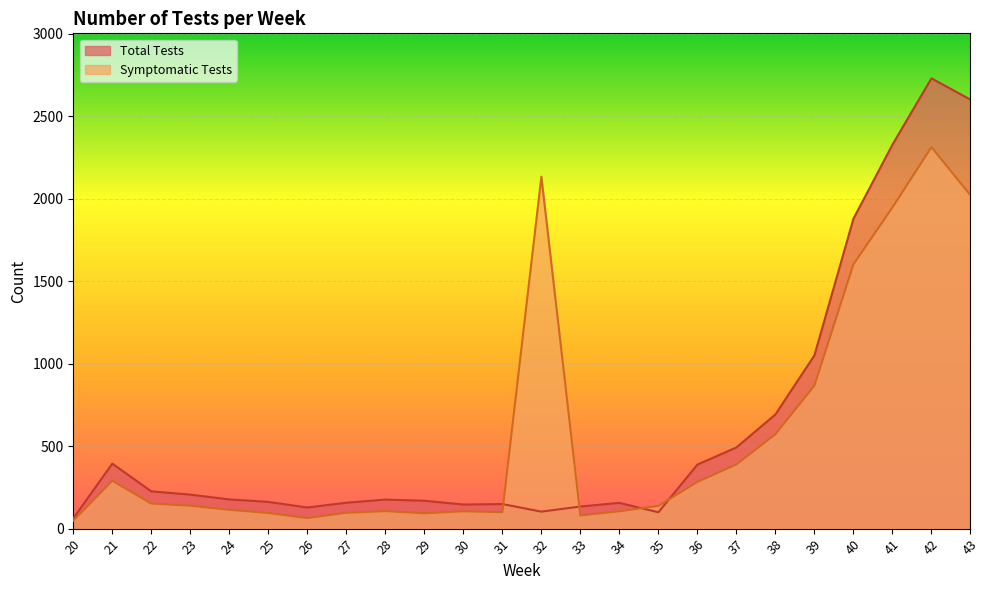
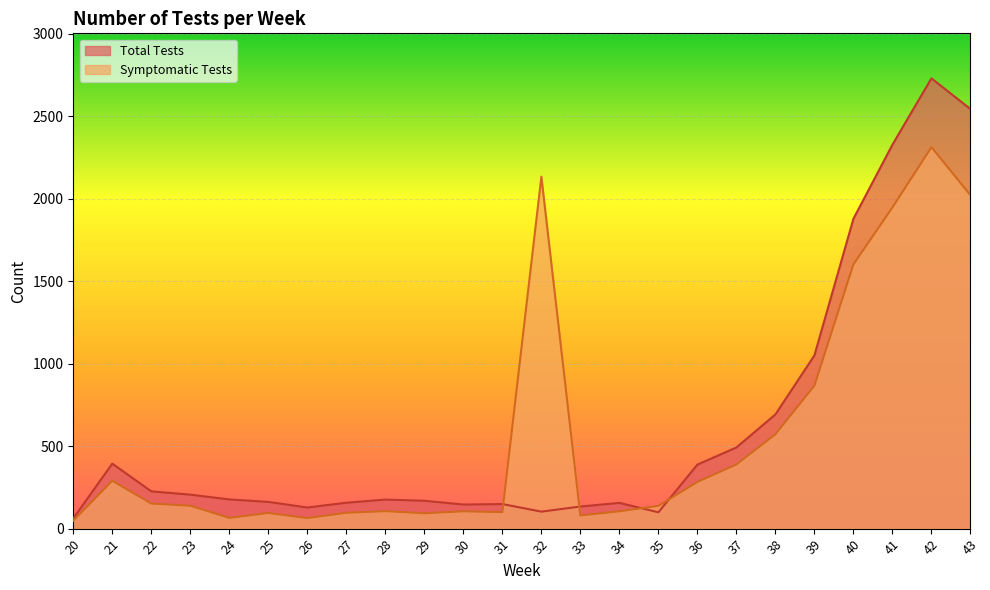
  {
    "Total Tests": {
      "21": 390,
      "22": 230,
      "23": 210,
      "24": 180,
      "25": 160,
      "26": 130,
      "27": 160,
      "28": 180,
      "29": 170,
      "30": 150,
      "31": 150,
      "32": 100,
      "33": 130,
      "34": 160,
      "35": 100,
      "36": 390,
      "37": 490,
      "38": 690,
      "39": 1050,
      "40": 1880,
      "41": 2330,
      "42": 2730,
-     "43": 2600
+     "43": 2540
    },
    "Symptomatic Tests": {
      "21": 290,
      "22": 150,
      "23": 140,
-     "24": 110,
+     "24": 70,
      "25": 100,
      "26": 60,
      "27": 100,
      "28": 110,
      "29": 90,
      "30": 110,
      "31": 100,
      "32": 2130,
      "33": 80,
      "34": 110,
      "35": 140,
      "36": 280,
      "37": 390,
      "38": 570,
      "39": 870,
      "40": 1600,
      "41": 1950,
      "42": 2310,
      "43": 2020
    }
  }
